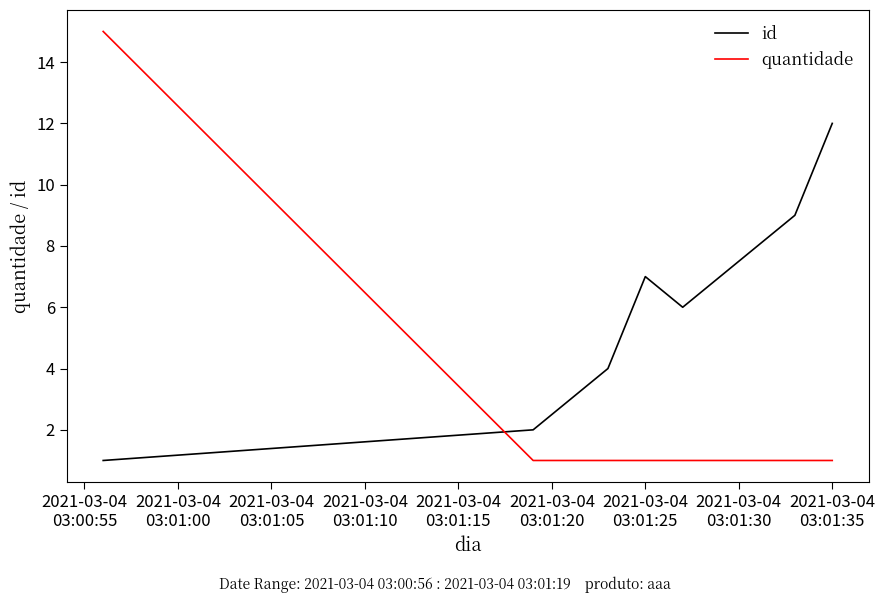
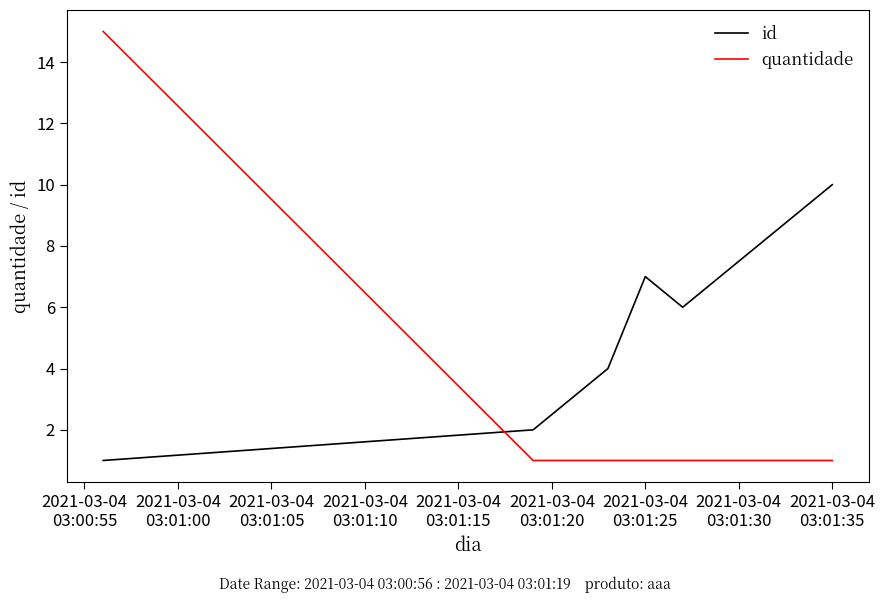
  {
    "id": {
      "2021-03-04 03:01:25": 7,
-     "2021-03-04 03:01:35": 12
+     "2021-03-04 03:01:35": 10
    },
    "quantidade": {
      "2021-03-04 03:01:25": 1,
      "2021-03-04 03:01:35": 1
    }
  }
